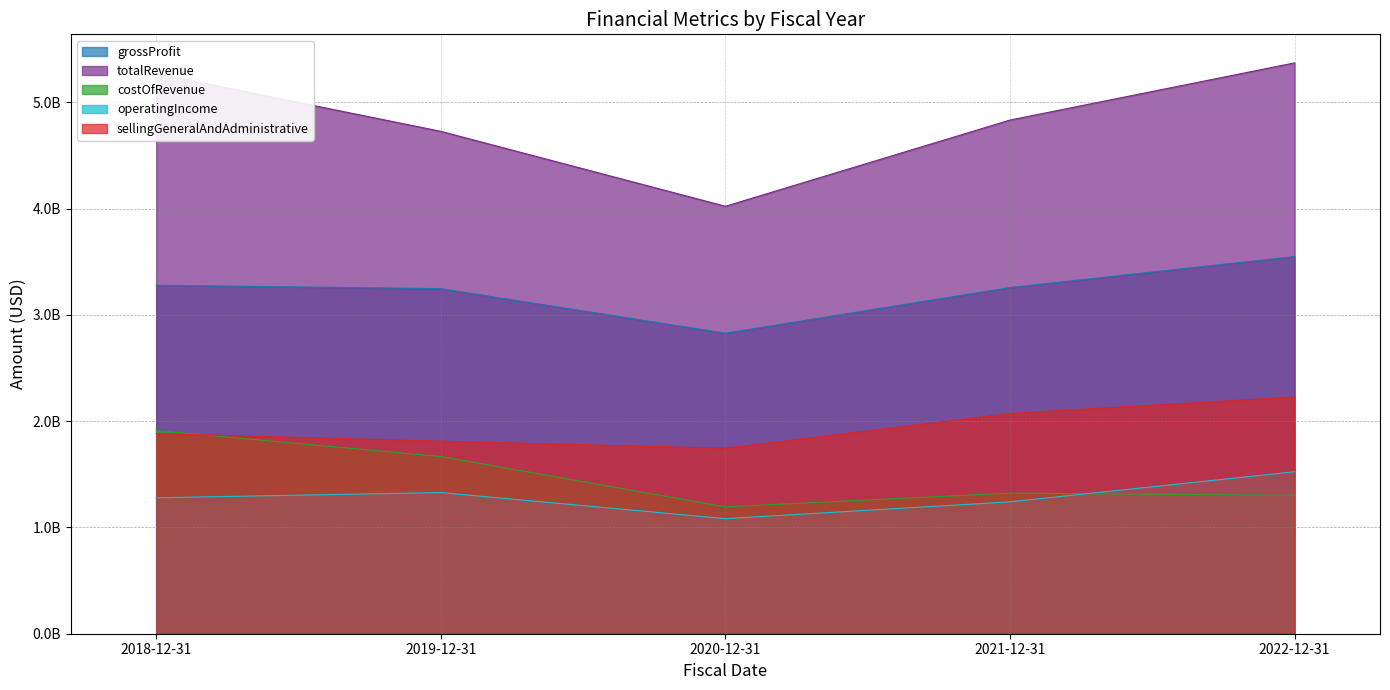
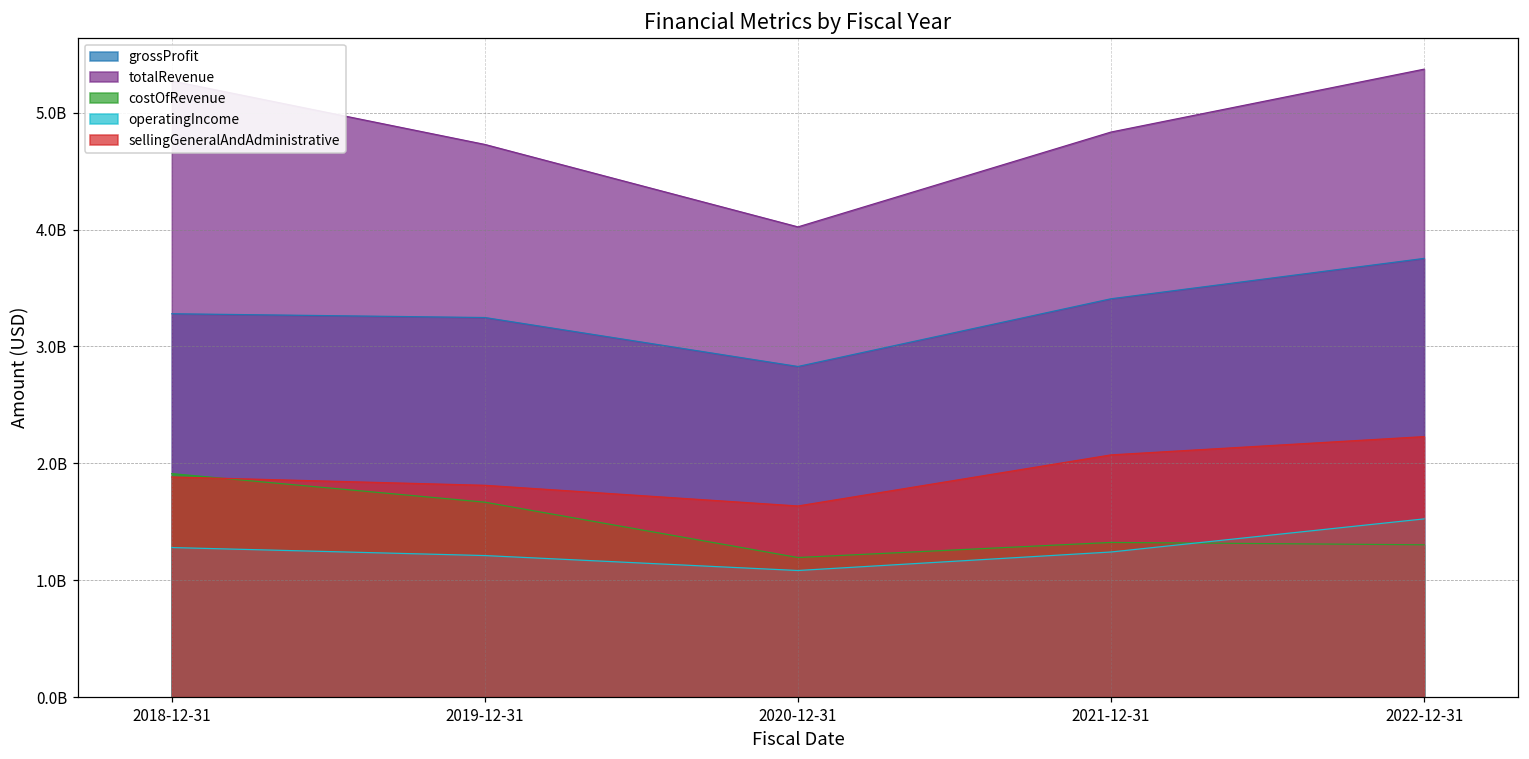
  {
    "grossProfit": {
      "2018-12-31": 3280000000,
      "2019-12-31": 3250000000,
      "2020-12-31": 2830000000,
-     "2021-12-31": 3260000000,
-     "2022-12-31": 3550000000
+     "2021-12-31": 3410000000,
+     "2022-12-31": 3750000000
    },
    "totalRevenue": {
      "2019-12-31": 4730000000,
      "2020-12-31": 4020000000,
      "2021-12-31": 4830000000,
      "2022-12-31": 5370000000
    },
    "costOfRevenue": {
      "2018-12-31": 1910000000,
      "2019-12-31": 1670000000,
      "2020-12-31": 1190000000,
      "2021-12-31": 1320000000,
      "2022-12-31": 1300000000
    },
    "operatingIncome": {
      "2018-12-31": 1280000000,
-     "2019-12-31": 1330000000,
+     "2019-12-31": 1210000000,
      "2020-12-31": 1080000000,
      "2021-12-31": 1240000000,
      "2022-12-31": 1520000000
    },
    "sellingGeneralAndAdministrative": {
      "2018-12-31": 1880000000,
      "2019-12-31": 1810000000,
-     "2020-12-31": 1750000000,
+     "2020-12-31": 1630000000,
      "2021-12-31": 2070000000,
      "2022-12-31": 2230000000
    }
  }
